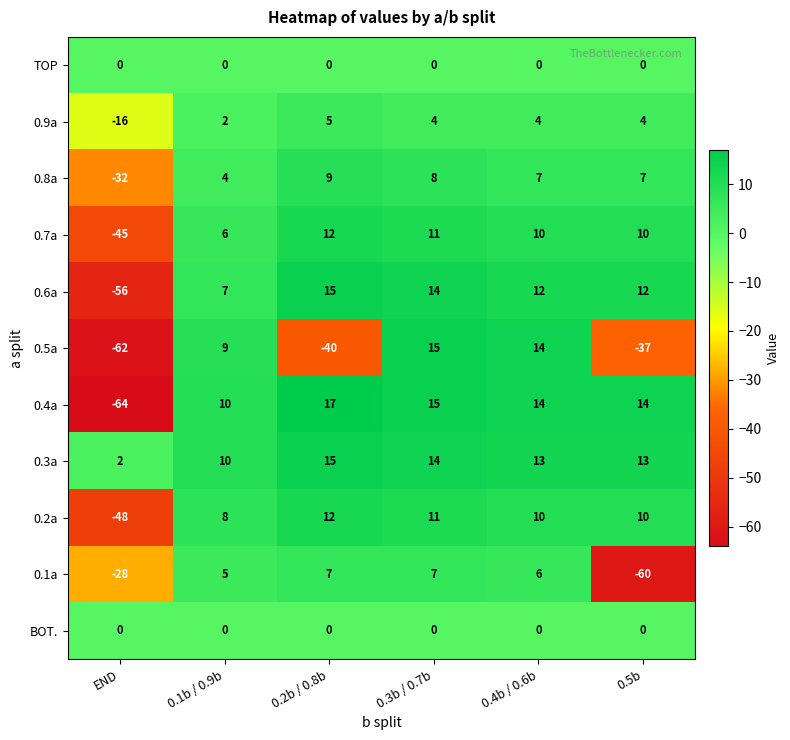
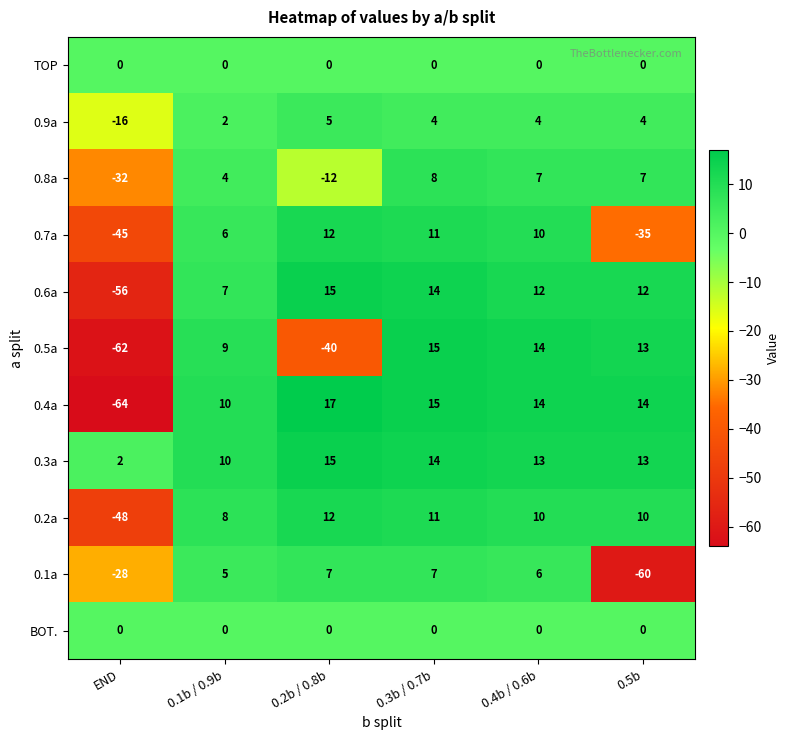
  {
    "TOP": {
      "END": 0,
      "0.1b / 0.9b": 0,
      "0.2b / 0.8b": 0,
      "0.3b / 0.7b": 0,
      "0.4b / 0.6b": 0
    },
    "0.9a": {
      "END": -16,
      "0.1b / 0.9b": 2,
      "0.2b / 0.8b": 5,
      "0.3b / 0.7b": 4,
      "0.4b / 0.6b": 4,
      "0.5b": 4
    },
    "0.8a": {
      "END": -32,
      "0.1b / 0.9b": 4,
-     "0.2b / 0.8b": 9,
+     "0.2b / 0.8b": -12,
      "0.3b / 0.7b": 8,
      "0.4b / 0.6b": 7,
      "0.5b": 7
    },
    "0.7a": {
      "END": -45,
      "0.1b / 0.9b": 6,
      "0.2b / 0.8b": 12,
      "0.3b / 0.7b": 11,
      "0.4b / 0.6b": 10,
-     "0.5b": 10
+     "0.5b": -35
    },
    "0.6a": {
      "END": -56,
      "0.1b / 0.9b": 7,
      "0.2b / 0.8b": 15,
      "0.3b / 0.7b": 14,
      "0.4b / 0.6b": 12,
      "0.5b": 12
    },
    "0.5a": {
      "END": -62,
      "0.1b / 0.9b": 9,
      "0.2b / 0.8b": -40,
      "0.3b / 0.7b": 15,
      "0.4b / 0.6b": 14,
-     "0.5b": -37
+     "0.5b": 13
    },
    "0.4a": {
      "END": -64,
      "0.1b / 0.9b": 10,
      "0.2b / 0.8b": 17,
      "0.3b / 0.7b": 15,
      "0.4b / 0.6b": 14,
      "0.5b": 14
    },
    "0.3a": {
      "END": 2,
      "0.1b / 0.9b": 10,
      "0.2b / 0.8b": 15,
      "0.3b / 0.7b": 14,
      "0.4b / 0.6b": 13,
      "0.5b": 13
    },
    "0.2a": {
      "END": -48,
      "0.1b / 0.9b": 8,
      "0.2b / 0.8b": 12,
      "0.3b / 0.7b": 11,
      "0.4b / 0.6b": 10,
      "0.5b": 10
    },
    "0.1a": {
      "END": -28,
      "0.1b / 0.9b": 5,
      "0.2b / 0.8b": 7,
      "0.3b / 0.7b": 7,
      "0.4b / 0.6b": 6,
      "0.5b": -60
    },
    "BOT.": {
      "END": 0,
      "0.1b / 0.9b": 0,
      "0.2b / 0.8b": 0,
      "0.3b / 0.7b": 0,
      "0.4b / 0.6b": 0,
      "0.5b": 0
    }
  }
